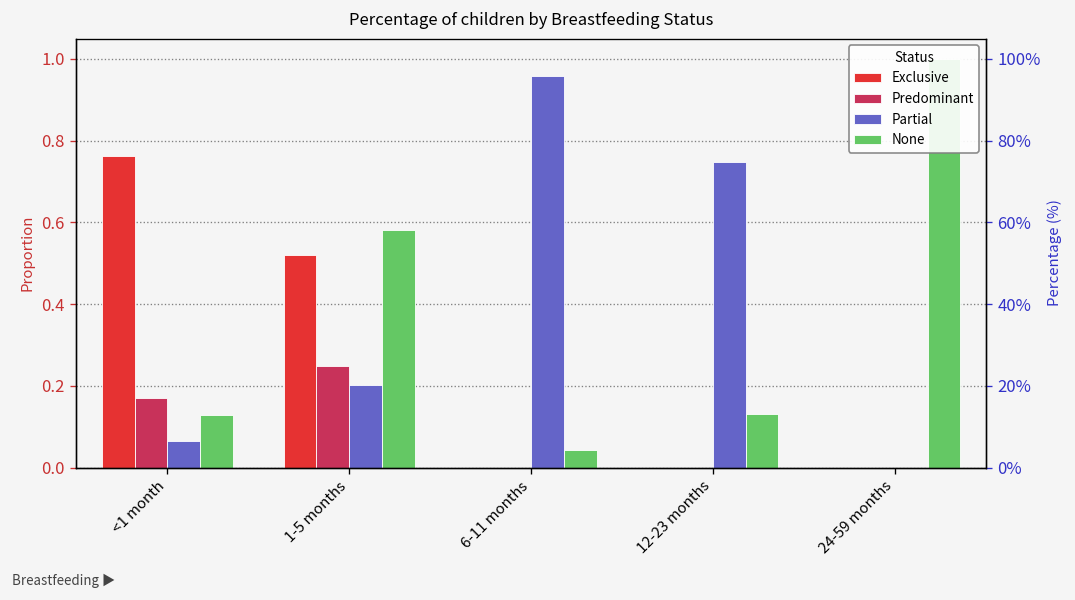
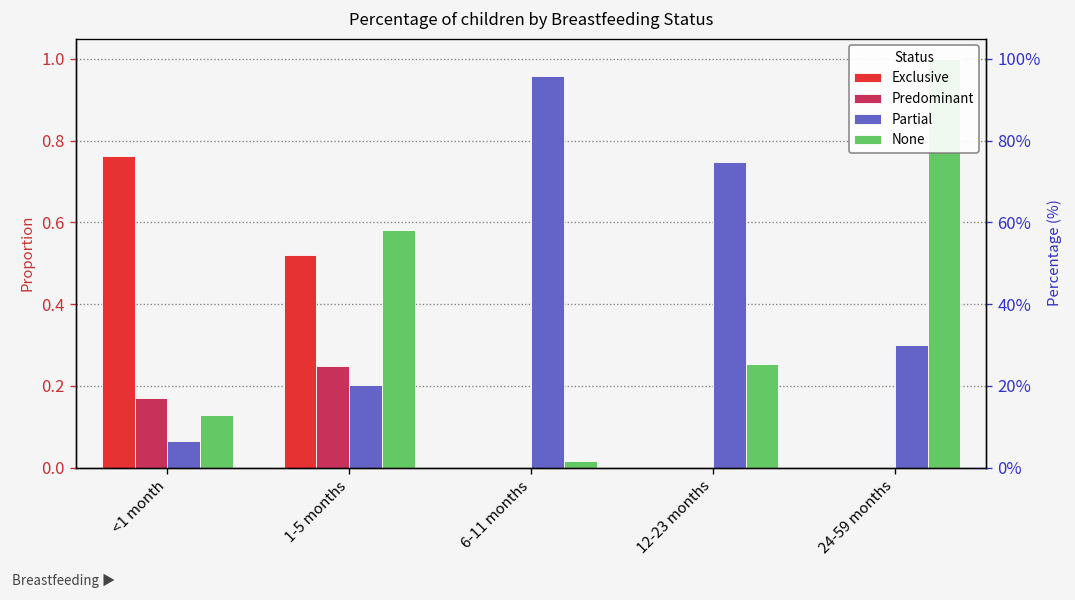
  {
    "Partial": {
      "<1 month": 0.06,
      "1-5 months": 0.2,
      "6-11 months": 0.96,
      "12-23 months": 0.75,
-     "24-59 months": 0.0
+     "24-59 months": 0.3
    },
    "None": {
      "<1 month": 0.13,
      "1-5 months": 0.58,
-     "6-11 months": 0.04,
-     "12-23 months": 0.13
+     "6-11 months": 0.02,
+     "12-23 months": 0.25
    }
  }
